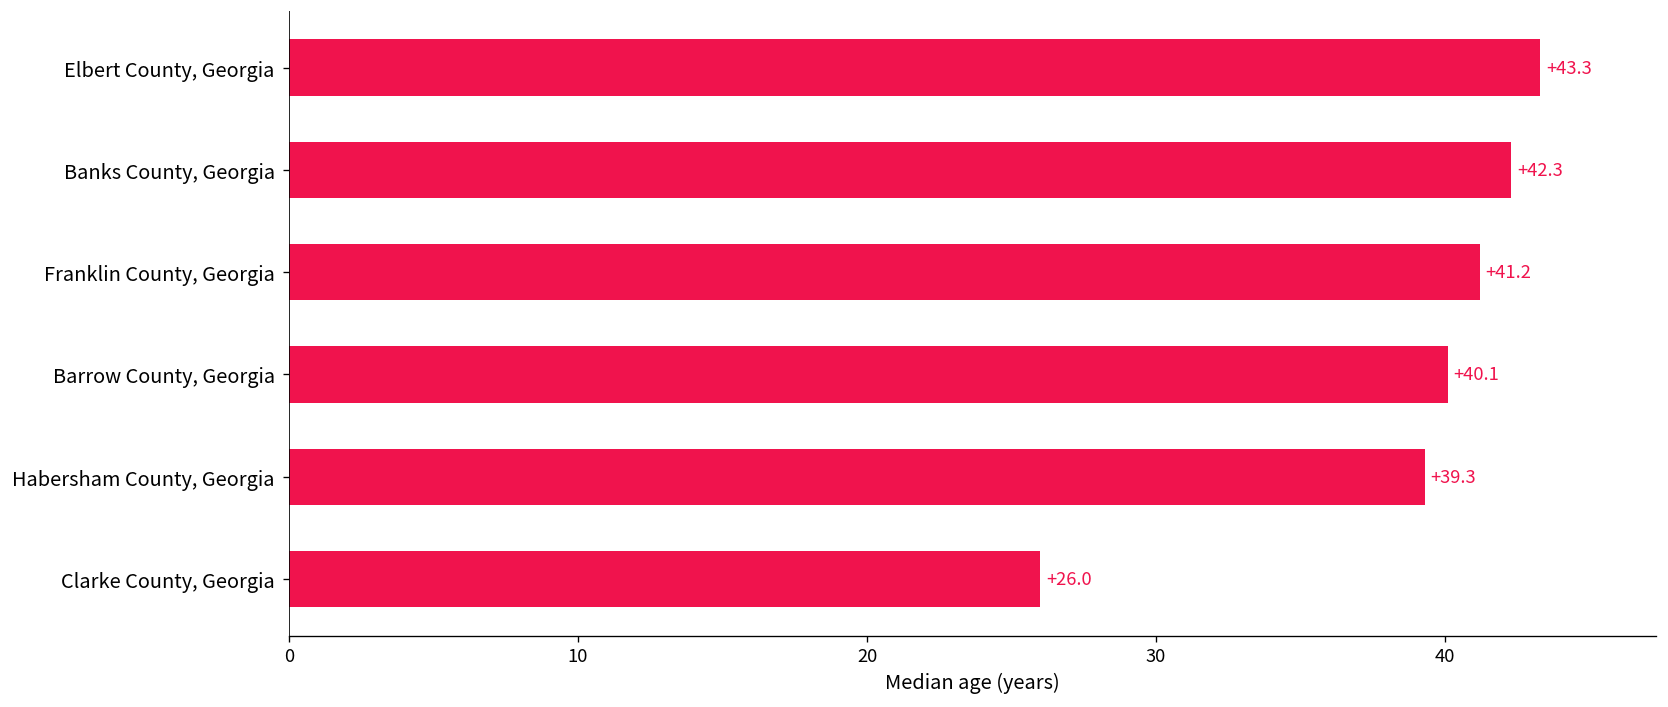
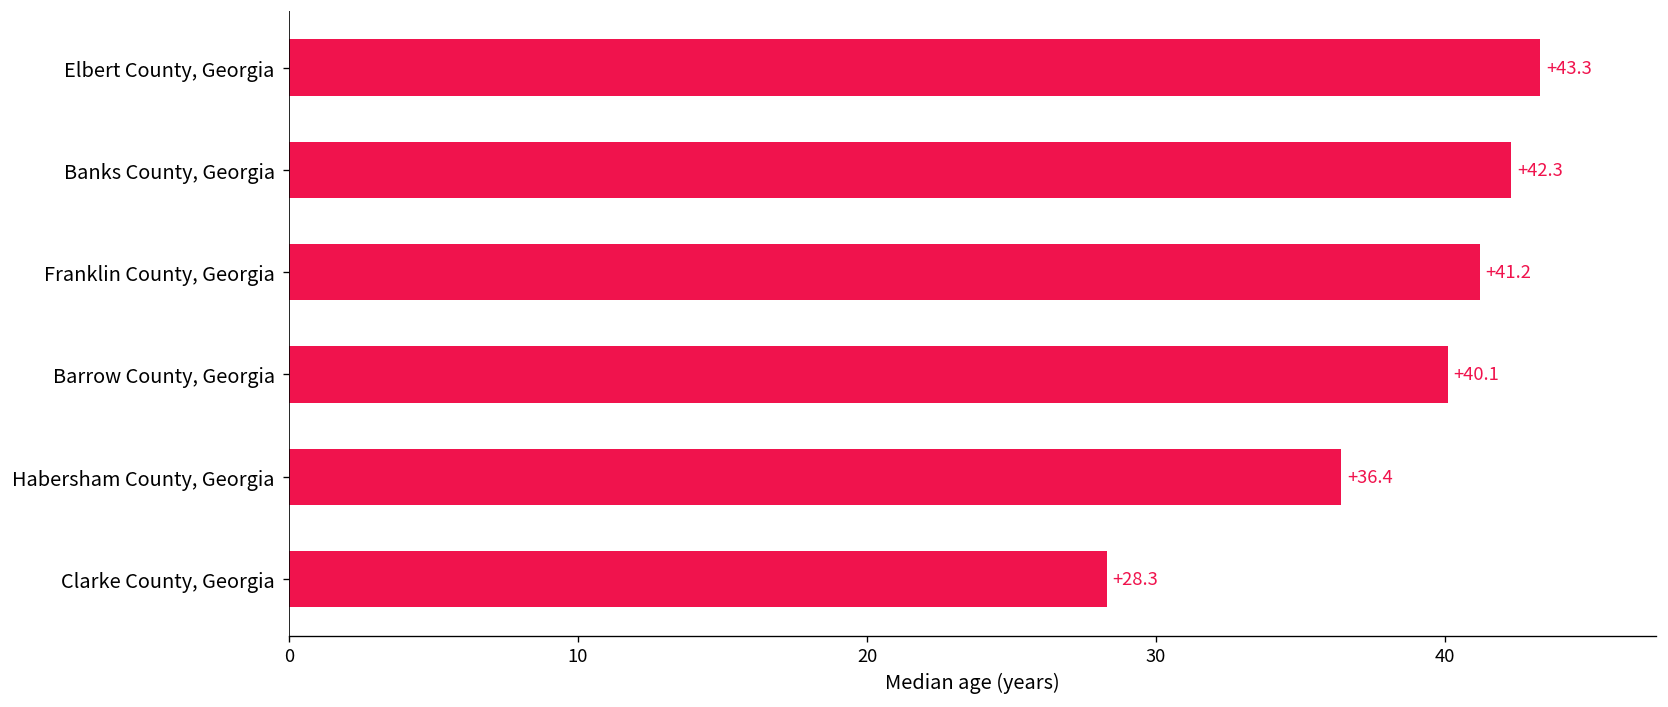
  {
    "Elbert County, Georgia": "+43.3",
    "Banks County, Georgia": "+42.3",
    "Franklin County, Georgia": "+41.2",
    "Barrow County, Georgia": "+40.1",
-   "Habersham County, Georgia": "+39.3",
-   "Clarke County, Georgia": "+26.0"
+   "Habersham County, Georgia": "+36.4",
+   "Clarke County, Georgia": "+28.3"
  }
